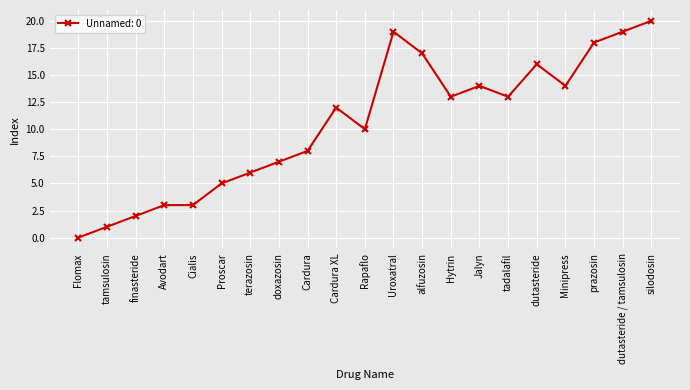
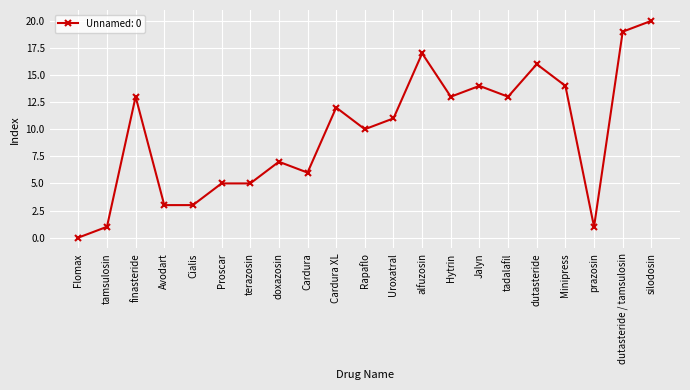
  {
    "Flomax": 0,
    "tamsulosin": 1,
-   "finasteride": 2,
+   "finasteride": 13,
    "Avodart": 3,
    "Cialis": 3,
    "Proscar": 5,
-   "terazosin": 6,
+   "terazosin": 5,
    "doxazosin": 7,
-   "Cardura": 8,
+   "Cardura": 6,
    "Cardura XL": 12,
    "Rapaflo": 10,
-   "Uroxatral": 19,
+   "Uroxatral": 11,
    "alfuzosin": 17,
    "Hytrin": 13,
    "Jalyn": 14,
    "tadalafil": 13,
    "dutasteride": 16,
    "Minipress": 14,
-   "prazosin": 18,
+   "prazosin": 1,
    "dutasteride / tamsulosin": 19,
    "silodosin": 20
  }
